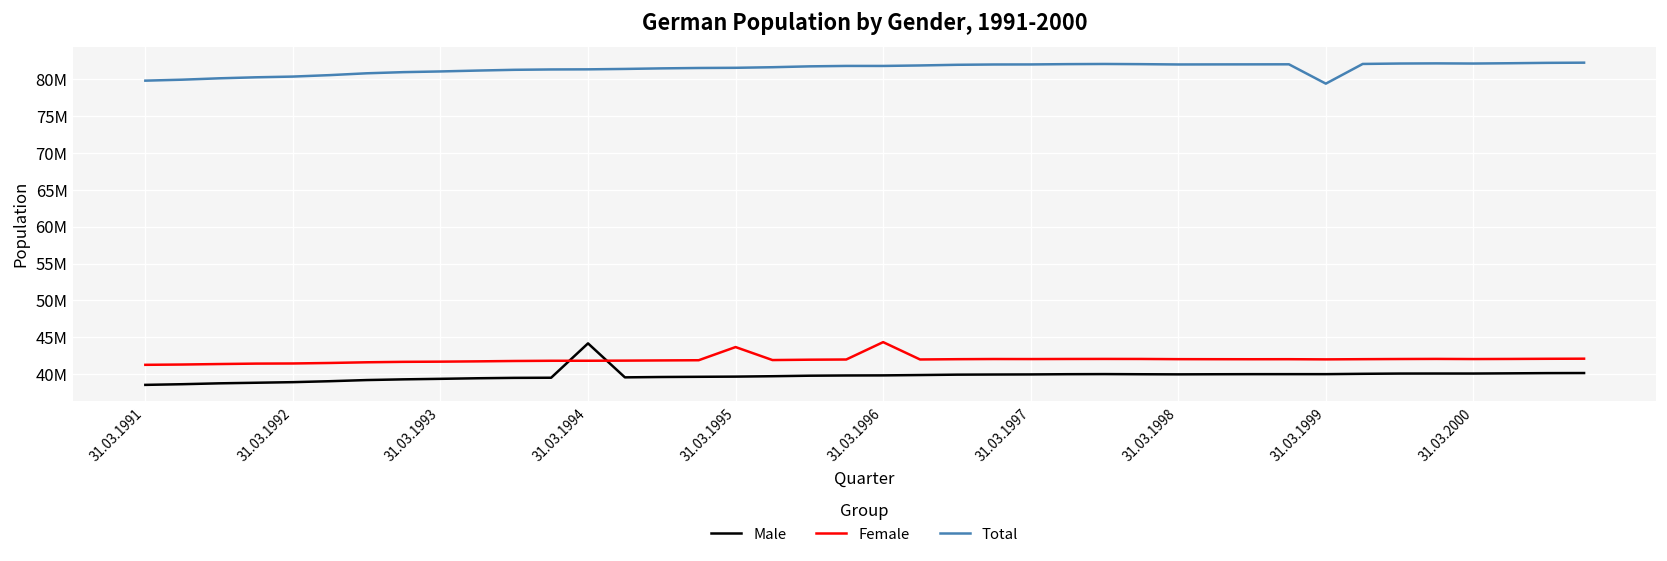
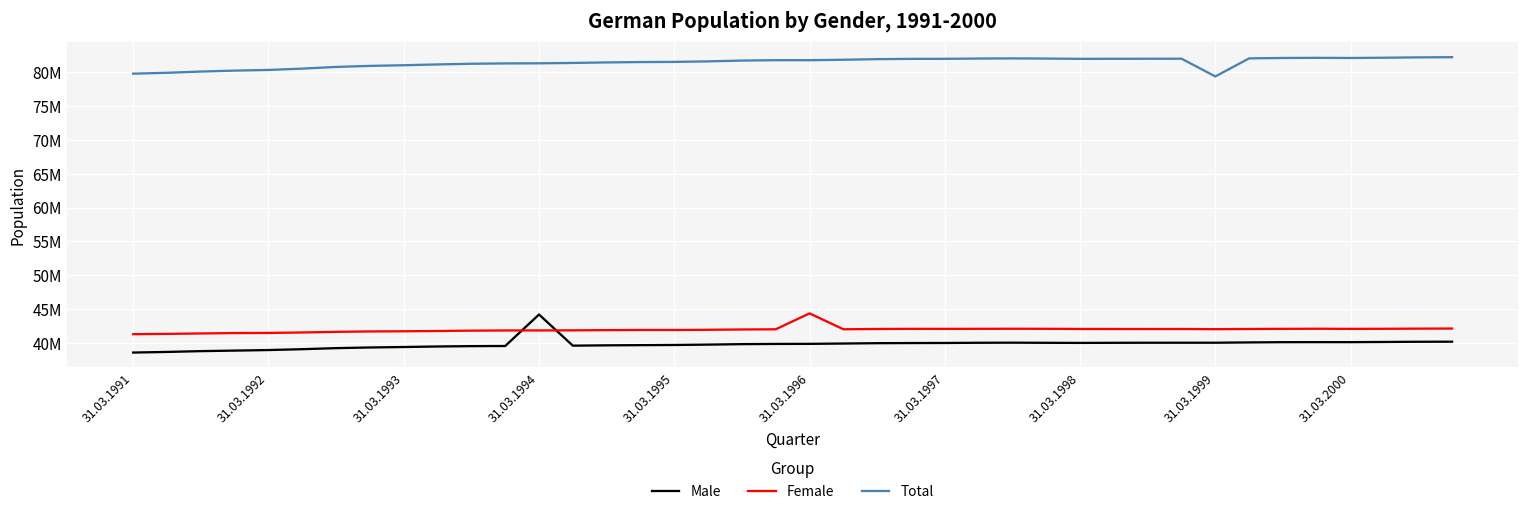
  {
    "Male": {
      "31.03.1991": 39000000,
      "31.03.1992": 39000000,
      "31.03.1993": 39000000,
      "31.03.1994": 44000000,
      "31.03.1995": 40000000,
      "31.03.1996": 40000000,
      "31.03.1997": 40000000,
      "31.03.1998": 40000000,
      "31.03.1999": 40000000,
      "31.03.2000": 40000000
    },
    "Female": {
      "31.03.1991": 41000000,
      "31.03.1992": 41000000,
      "31.03.1993": 42000000,
      "31.03.1994": 42000000,
-     "31.03.1995": 44000000,
+     "31.03.1995": 42000000,
      "31.03.1996": 44000000,
      "31.03.1997": 42000000,
      "31.03.1998": 42000000,
      "31.03.1999": 42000000,
      "31.03.2000": 42000000
    },
    "Total": {
      "31.03.1991": 80000000,
      "31.03.1992": 80000000,
      "31.03.1993": 81000000,
      "31.03.1994": 81000000,
      "31.03.1995": 82000000,
      "31.03.1996": 82000000,
      "31.03.1997": 82000000,
      "31.03.1998": 82000000,
      "31.03.1999": 79000000,
      "31.03.2000": 82000000
    }
  }
